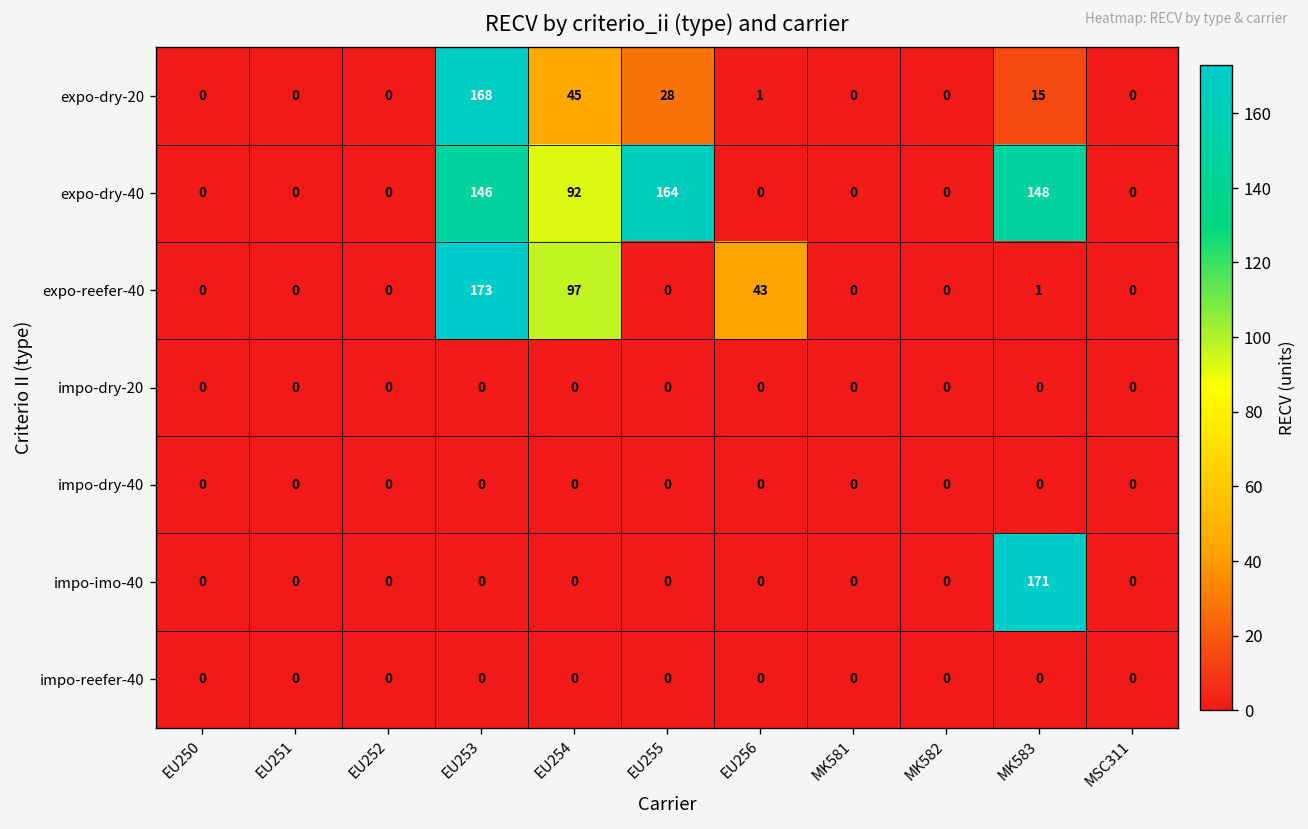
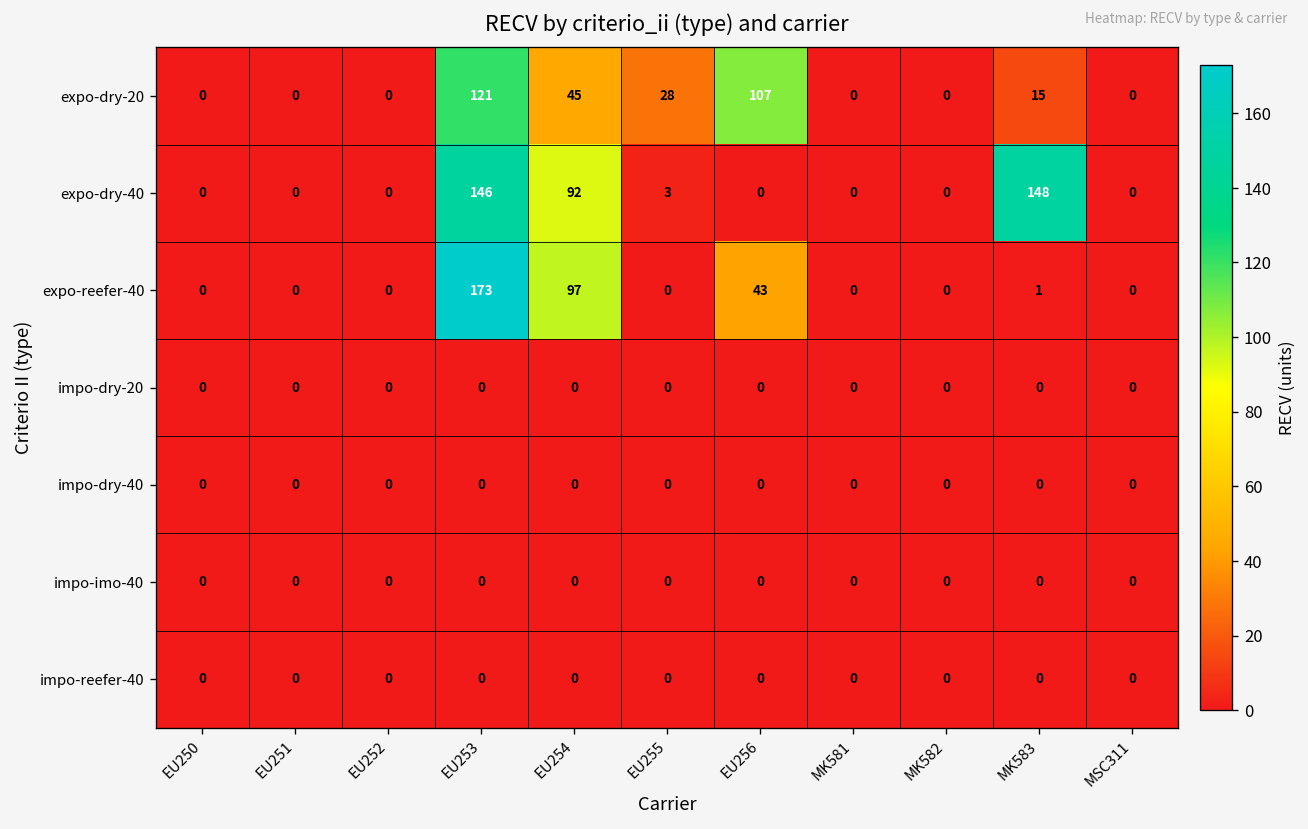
  {
    "expo-dry-20": {
      "EU250": 0,
      "EU251": 0,
      "EU252": 0,
-     "EU253": 168,
+     "EU253": 121,
      "EU254": 45,
      "EU255": 28,
-     "EU256": 1,
+     "EU256": 107,
      "MK581": 0,
      "MK582": 0,
      "MK583": 15,
      "MSC311": 0
    },
    "expo-dry-40": {
      "EU250": 0,
      "EU251": 0,
      "EU252": 0,
      "EU253": 146,
      "EU254": 92,
-     "EU255": 164,
+     "EU255": 3,
      "EU256": 0,
      "MK581": 0,
      "MK582": 0,
      "MK583": 148,
      "MSC311": 0
    },
    "expo-reefer-40": {
      "EU250": 0,
      "EU251": 0,
      "EU252": 0,
      "EU253": 173,
      "EU254": 97,
      "EU255": 0,
      "EU256": 43,
      "MK581": 0,
      "MK582": 0,
      "MK583": 1,
      "MSC311": 0
    },
    "impo-dry-20": {
      "EU250": 0,
      "EU251": 0,
      "EU252": 0,
      "EU253": 0,
      "EU254": 0,
      "EU255": 0,
      "EU256": 0,
      "MK581": 0,
      "MK582": 0,
      "MK583": 0,
      "MSC311": 0
    },
    "impo-dry-40": {
      "EU250": 0,
      "EU251": 0,
      "EU252": 0,
      "EU253": 0,
      "EU254": 0,
      "EU255": 0,
      "EU256": 0,
      "MK581": 0,
      "MK582": 0,
      "MK583": 0,
      "MSC311": 0
    },
    "impo-imo-40": {
      "EU250": 0,
      "EU251": 0,
      "EU252": 0,
      "EU253": 0,
      "EU254": 0,
      "EU255": 0,
      "EU256": 0,
      "MK581": 0,
      "MK582": 0,
-     "MK583": 171,
+     "MK583": 0,
      "MSC311": 0
    },
    "impo-reefer-40": {
      "EU250": 0,
      "EU251": 0,
      "EU252": 0,
      "EU253": 0,
      "EU254": 0,
      "EU255": 0,
      "EU256": 0,
      "MK581": 0,
      "MK582": 0,
      "MK583": 0,
      "MSC311": 0
    }
  }
